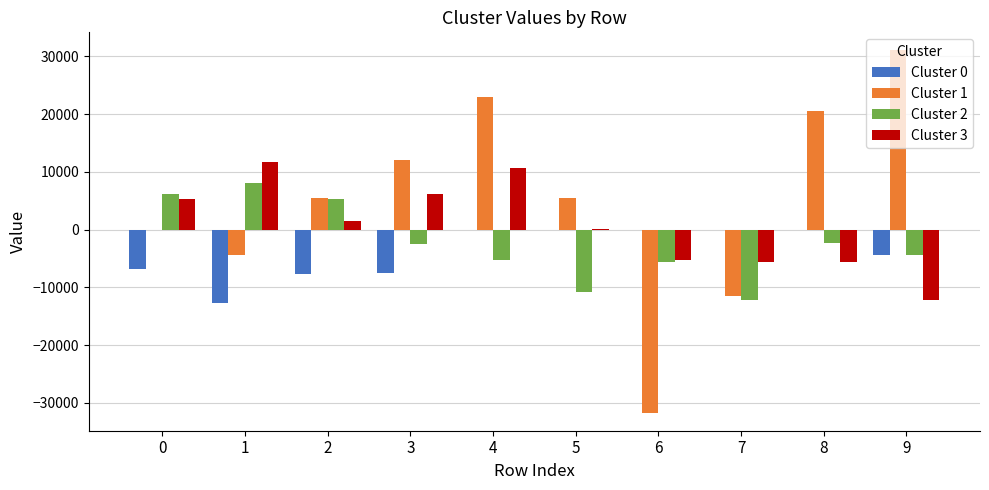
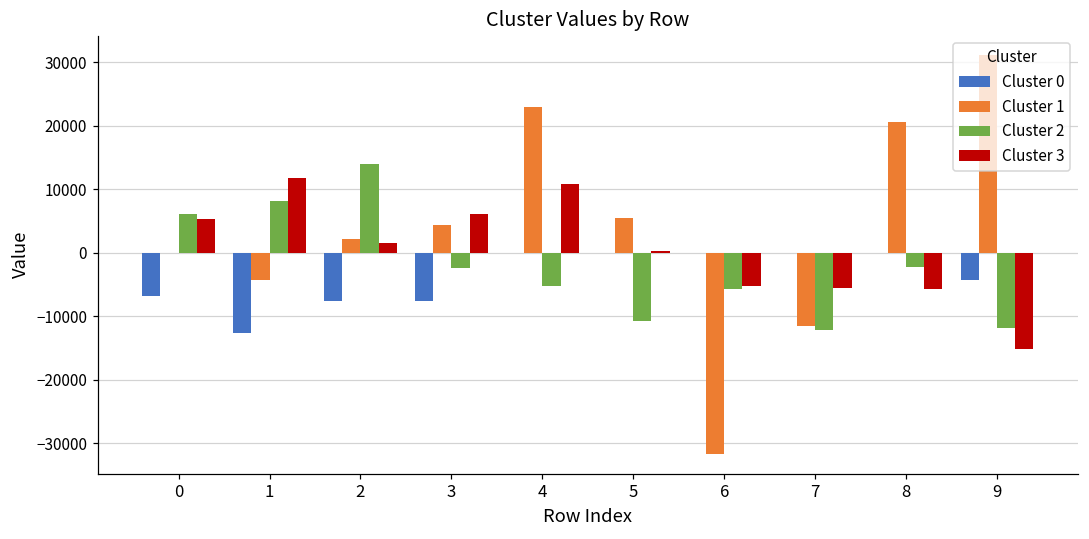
  {
    "Cluster 0": {
      "0": -7000,
      "1": -13000,
      "2": -8000,
      "3": -8000,
      "4": 0,
      "5": 0,
      "6": 0,
      "7": 0,
      "8": 0,
      "9": -4000
    },
    "Cluster 1": {
      "0": 0,
      "1": -4000,
-     "2": 5000,
-     "3": 12000,
+     "2": 2000,
+     "3": 4000,
      "4": 23000,
      "5": 5000,
      "6": -32000,
      "7": -12000,
      "8": 20000
    },
    "Cluster 2": {
      "0": 6000,
      "1": 8000,
-     "2": 5000,
+     "2": 14000,
      "3": -2000,
      "4": -5000,
      "5": -11000,
      "6": -6000,
      "7": -12000,
      "8": -2000,
-     "9": -4000
+     "9": -12000
    },
    "Cluster 3": {
      "0": 5000,
      "1": 12000,
      "2": 1000,
      "3": 6000,
      "4": 11000,
      "6": -5000,
      "7": -6000,
      "8": -6000,
-     "9": -12000
+     "9": -15000
    }
  }
